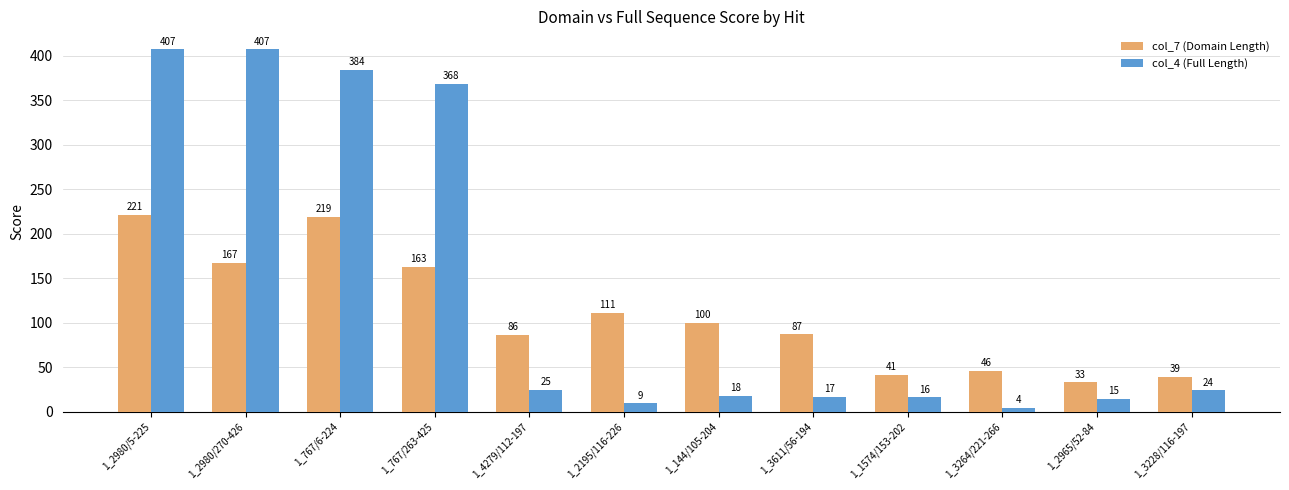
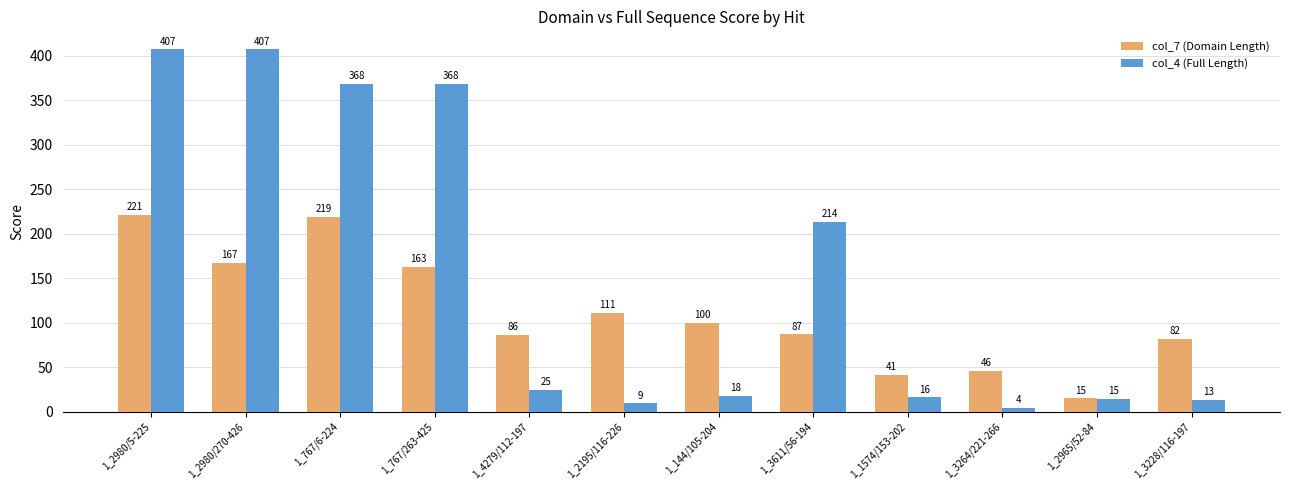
  {
    "col_7 (Domain Length)": {
      "1_2980/5-225": 221,
      "1_2980/270-426": 167,
      "1_767/6-224": 219,
      "1_767/263-425": 163,
      "1_4279/112-197": 86,
      "1_2195/116-226": 111,
      "1_144/105-204": 100,
      "1_3611/56-194": 87,
      "1_1574/153-202": 41,
      "1_3264/221-266": 46,
-     "1_2965/52-84": 33,
-     "1_3228/116-197": 39
+     "1_2965/52-84": 15,
+     "1_3228/116-197": 82
    },
    "col_4 (Full Length)": {
      "1_2980/5-225": 407,
      "1_2980/270-426": 407,
-     "1_767/6-224": 384,
+     "1_767/6-224": 368,
      "1_767/263-425": 368,
      "1_4279/112-197": 25,
      "1_2195/116-226": 9,
      "1_144/105-204": 18,
-     "1_3611/56-194": 17,
+     "1_3611/56-194": 214,
      "1_1574/153-202": 16,
      "1_3264/221-266": 4,
      "1_2965/52-84": 15,
-     "1_3228/116-197": 24
+     "1_3228/116-197": 13
    }
  }
